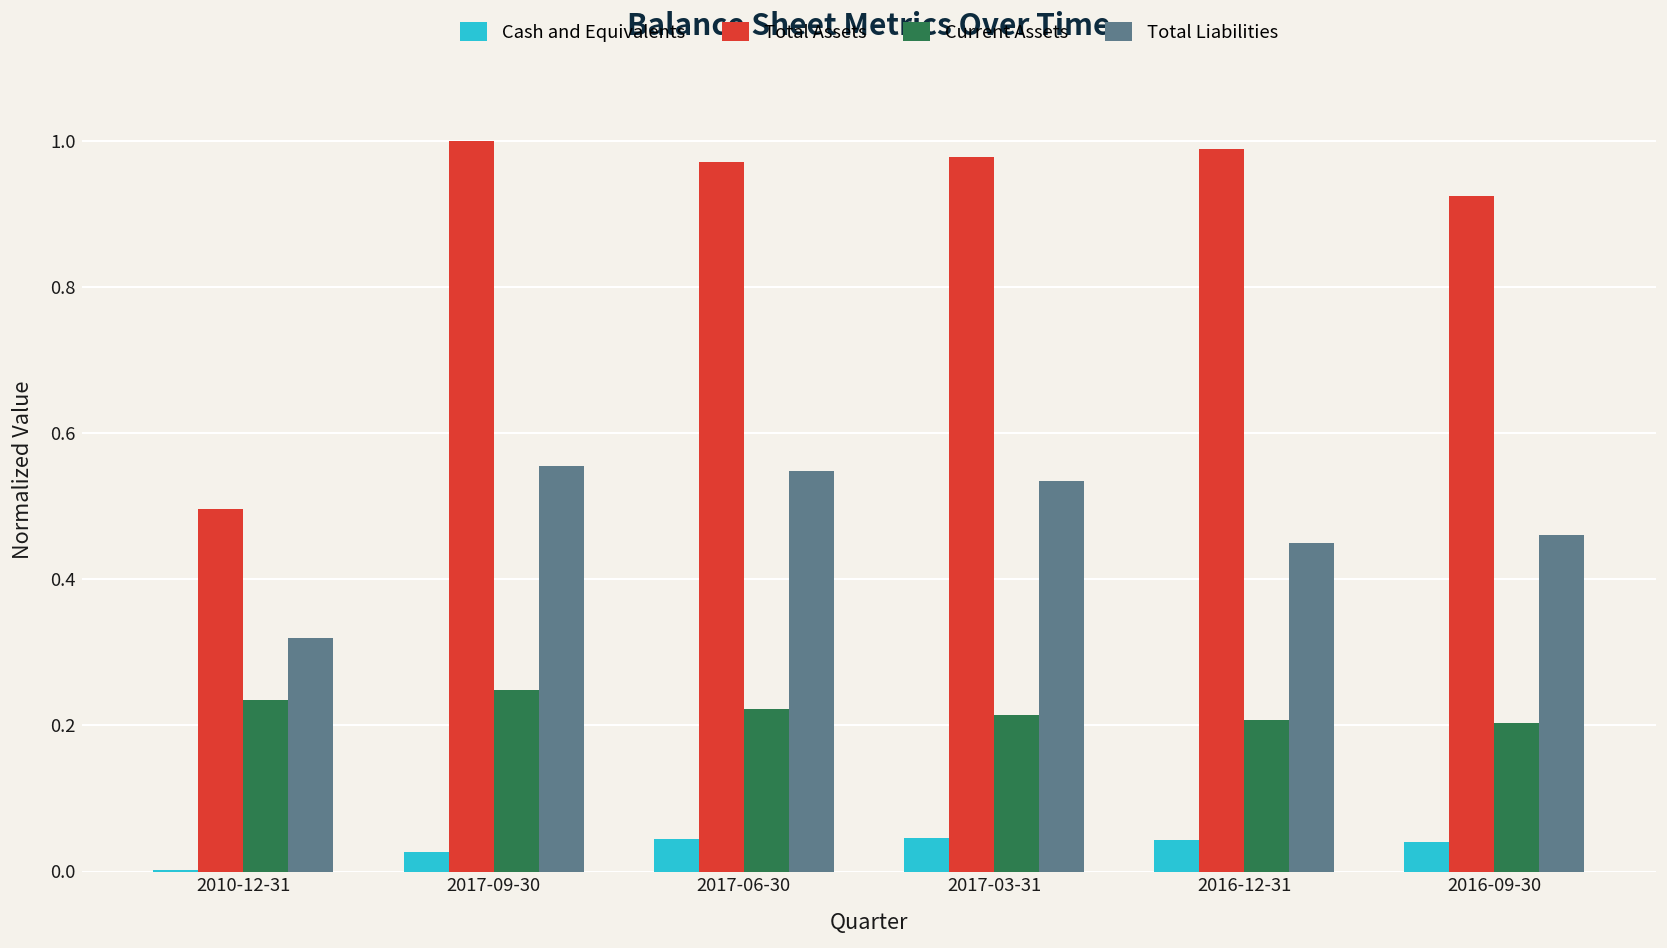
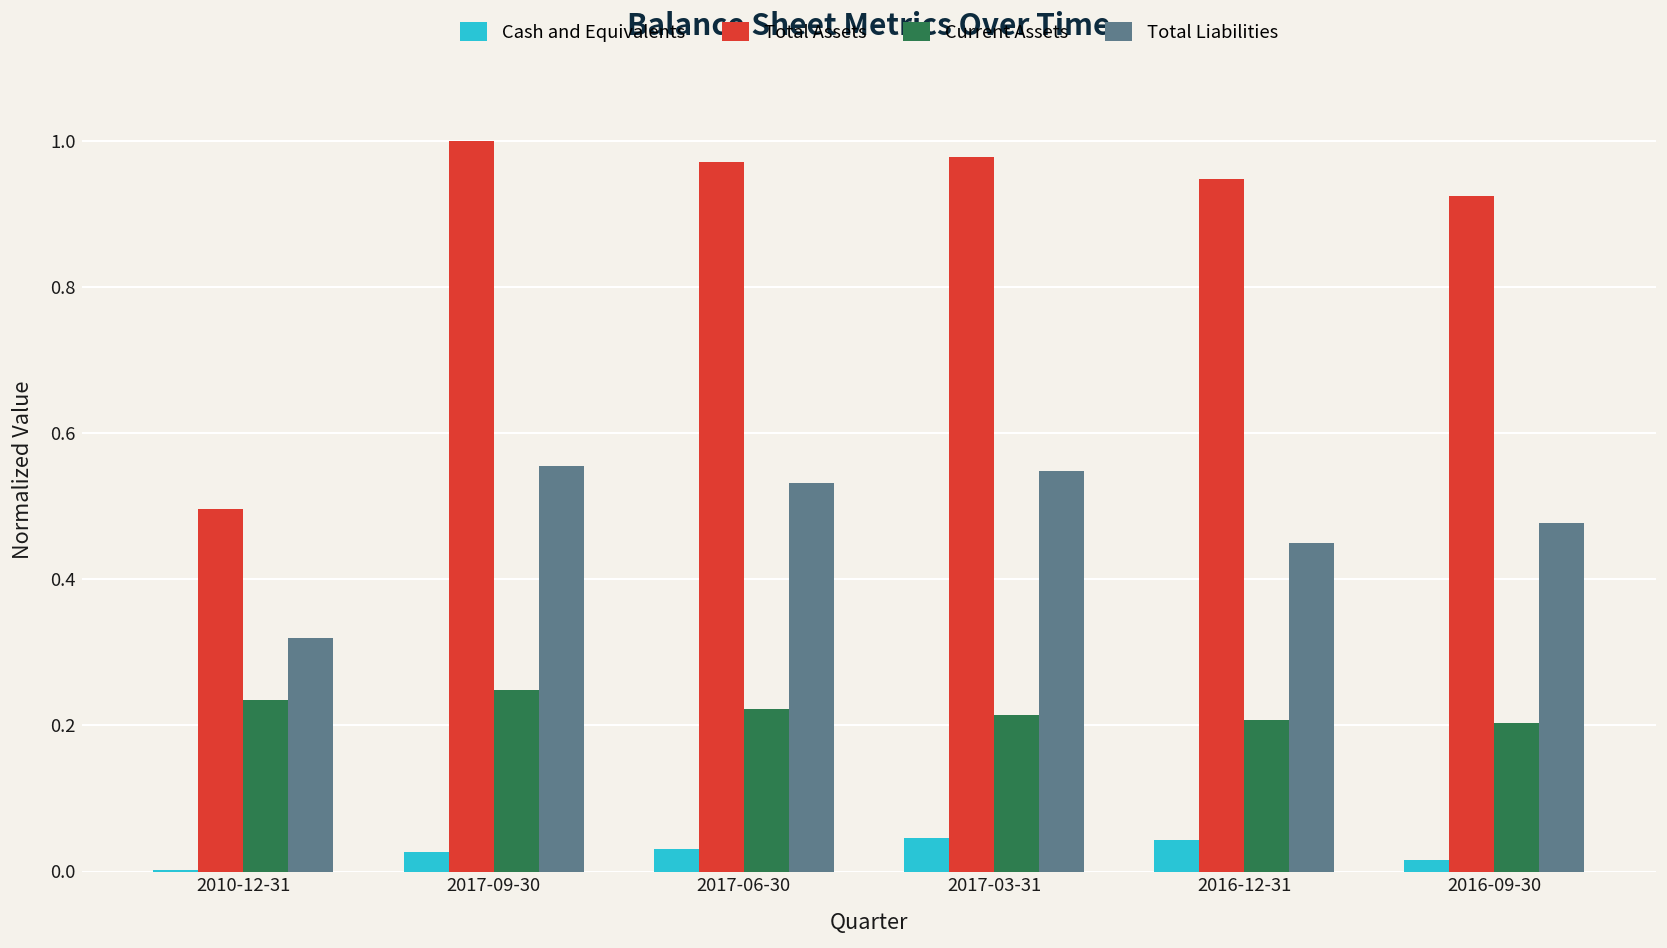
  {
    "Cash and Equivalents": {
      "2017-09-30": 0.03,
-     "2017-06-30": 0.04,
+     "2017-06-30": 0.03,
      "2017-03-31": 0.05,
      "2016-12-31": 0.04,
-     "2016-09-30": 0.04
+     "2016-09-30": 0.02
    },
    "Total Assets": {
      "2010-12-31": 0.50,
      "2017-09-30": 1.00,
      "2017-06-30": 0.97,
      "2017-03-31": 0.98,
-     "2016-12-31": 0.99,
+     "2016-12-31": 0.95,
      "2016-09-30": 0.92
    },
    "Current Assets": {
      "2010-12-31": 0.23,
      "2017-09-30": 0.25,
      "2017-06-30": 0.22,
      "2017-03-31": 0.21,
      "2016-12-31": 0.21,
      "2016-09-30": 0.20
    },
    "Total Liabilities": {
      "2010-12-31": 0.32,
      "2017-09-30": 0.56,
-     "2017-06-30": 0.55,
-     "2017-03-31": 0.53,
+     "2017-06-30": 0.53,
+     "2017-03-31": 0.55,
      "2016-12-31": 0.45,
-     "2016-09-30": 0.46
+     "2016-09-30": 0.48
    }
  }
